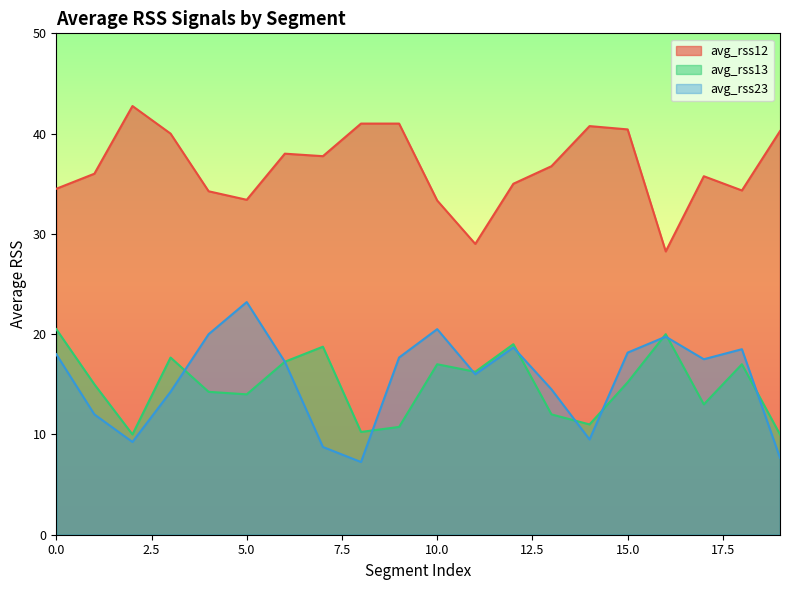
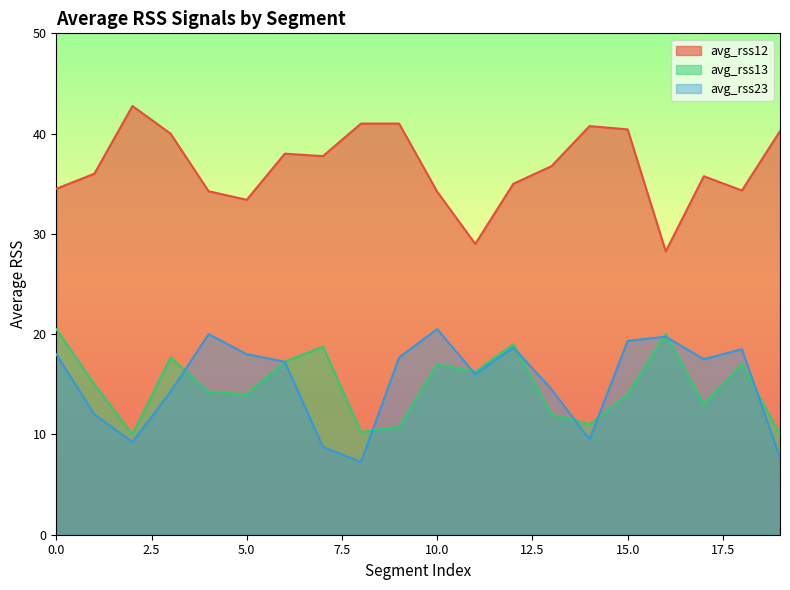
  {
    "avg_rss12": {
      "0.0": 34.5,
      "5.0": 33.4,
-     "10.0": 33.3,
+     "10.0": 34.2,
      "15.0": 40.4
    },
    "avg_rss13": {
      "0.0": 20.5,
      "5.0": 14.0,
      "10.0": 17.0,
-     "15.0": 15.2
+     "15.0": 14.0
    },
    "avg_rss23": {
      "0.0": 18.0,
-     "5.0": 23.2,
+     "5.0": 18.0,
      "10.0": 20.5,
-     "15.0": 18.2
+     "15.0": 19.3
    }
  }
